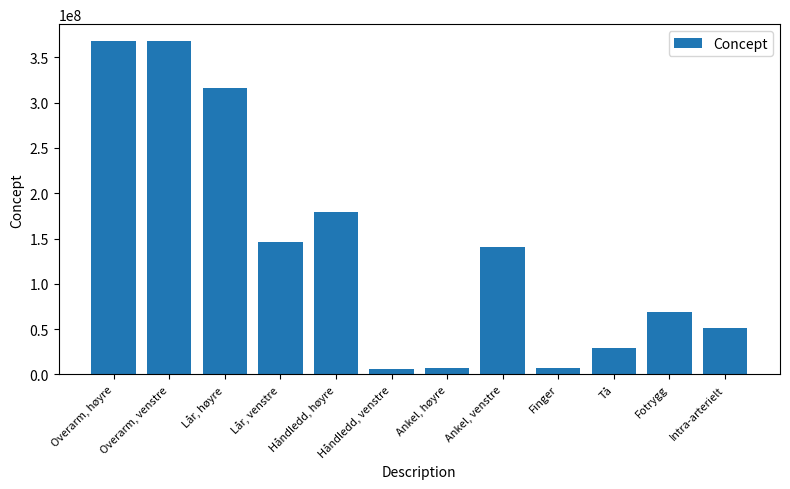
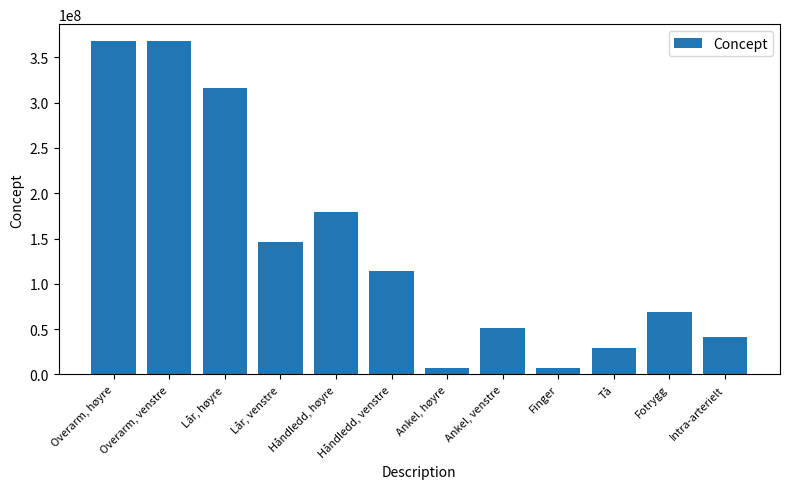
  {
    "Overarm, høyre": 370000000,
    "Overarm, venstre": 370000000,
    "Lår, høyre": 320000000,
    "Lår, venstre": 150000000,
    "Håndledd, høyre": 180000000,
-   "Håndledd, venstre": 10000000,
+   "Håndledd, venstre": 110000000,
    "Ankel, høyre": 10000000,
-   "Ankel, venstre": 140000000,
+   "Ankel, venstre": 50000000,
    "Finger": 10000000,
    "Tå": 30000000,
    "Fotrygg": 70000000,
-   "Intra-arterielt": 50000000
+   "Intra-arterielt": 40000000
  }
